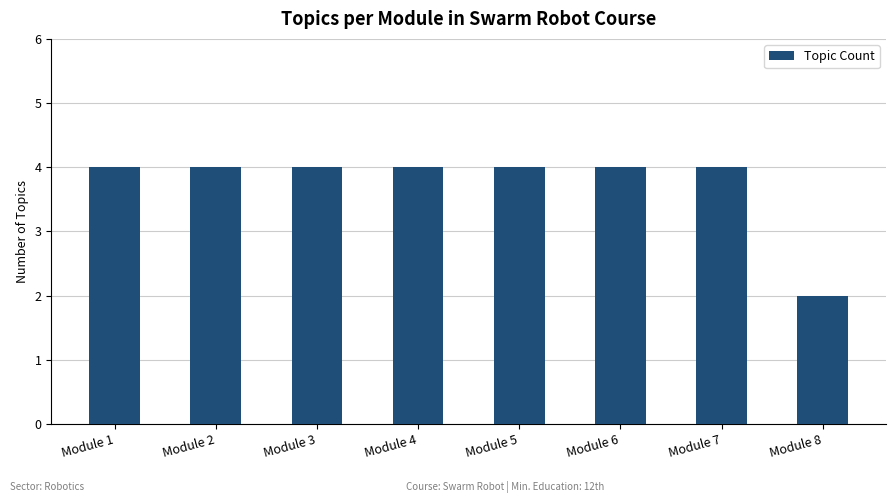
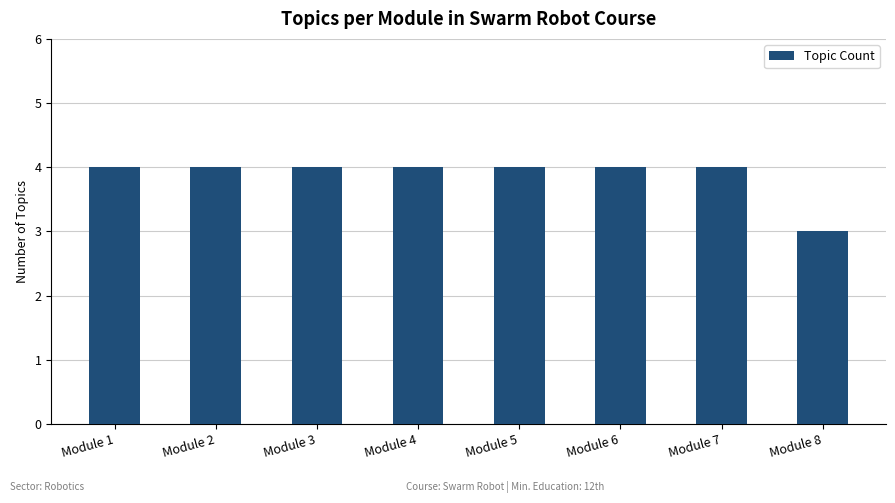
  {
    "Module 1": 4,
    "Module 2": 4,
    "Module 3": 4,
    "Module 4": 4,
    "Module 5": 4,
    "Module 6": 4,
    "Module 7": 4,
-   "Module 8": 2
+   "Module 8": 3
  }
